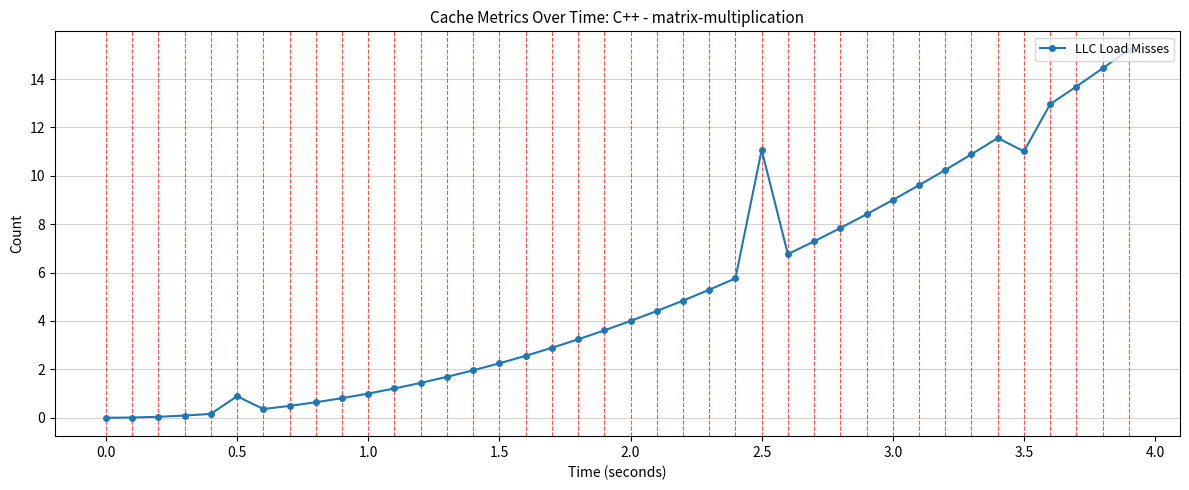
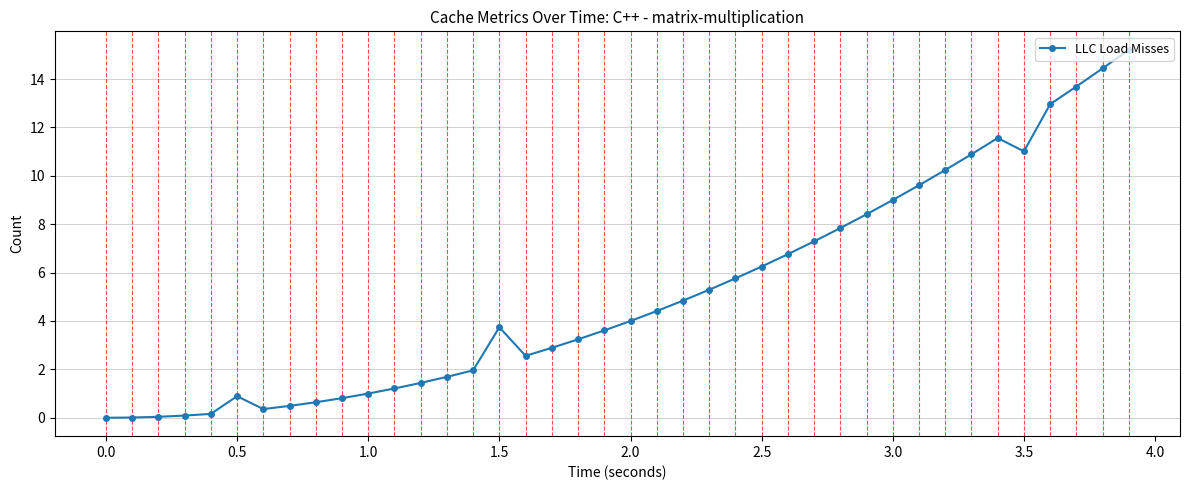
  {
    "0.0": 0.0,
    "0.5": 0.9,
    "1.0": 1.0,
-   "1.5": 2.3,
+   "1.5": 3.7,
    "2.0": 4.0,
-   "2.5": 11.1,
+   "2.5": 6.3,
    "3.0": 9.0,
    "3.5": 11.0
  }
